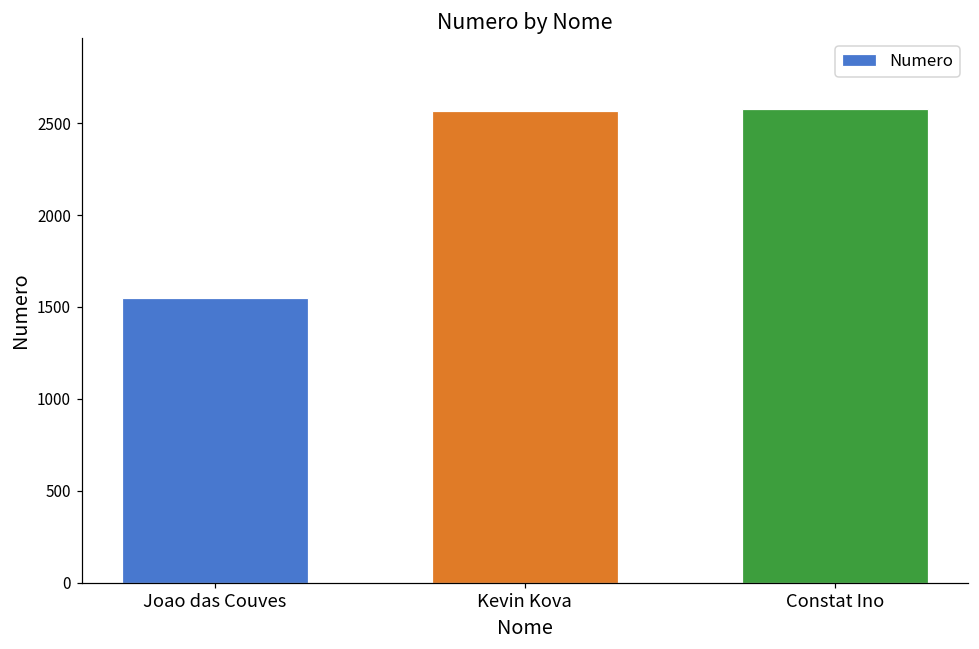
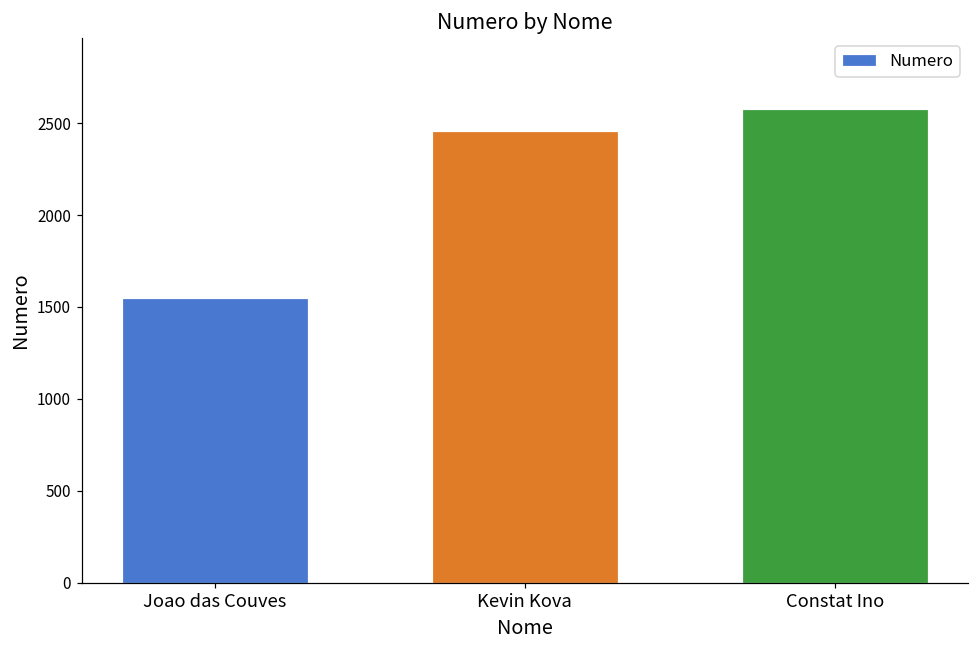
  {
    "Joao das Couves": 1550,
-   "Kevin Kova": 2570,
+   "Kevin Kova": 2460,
    "Constat Ino": 2580
  }
